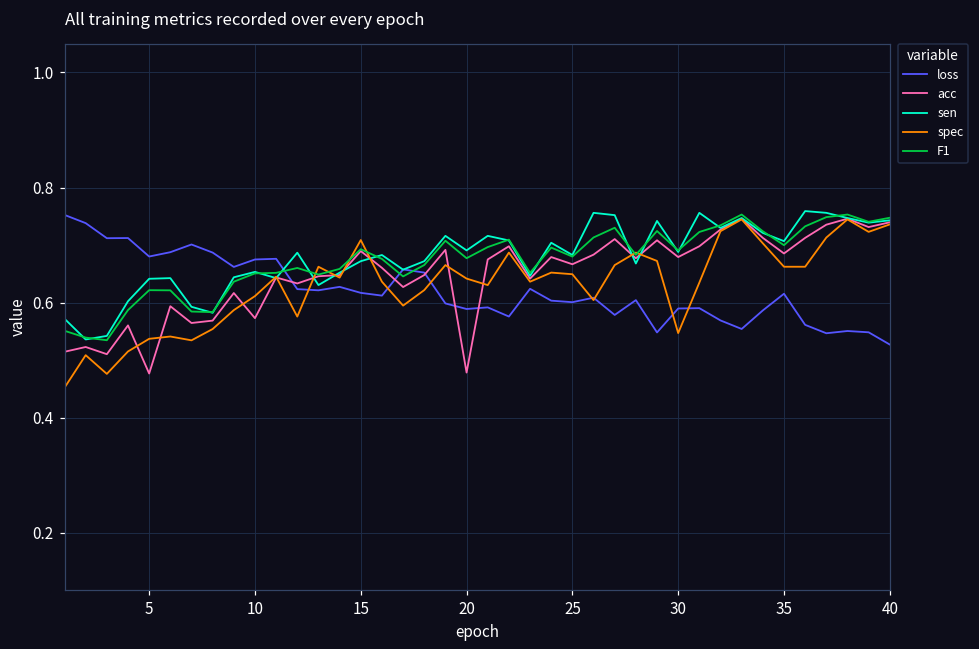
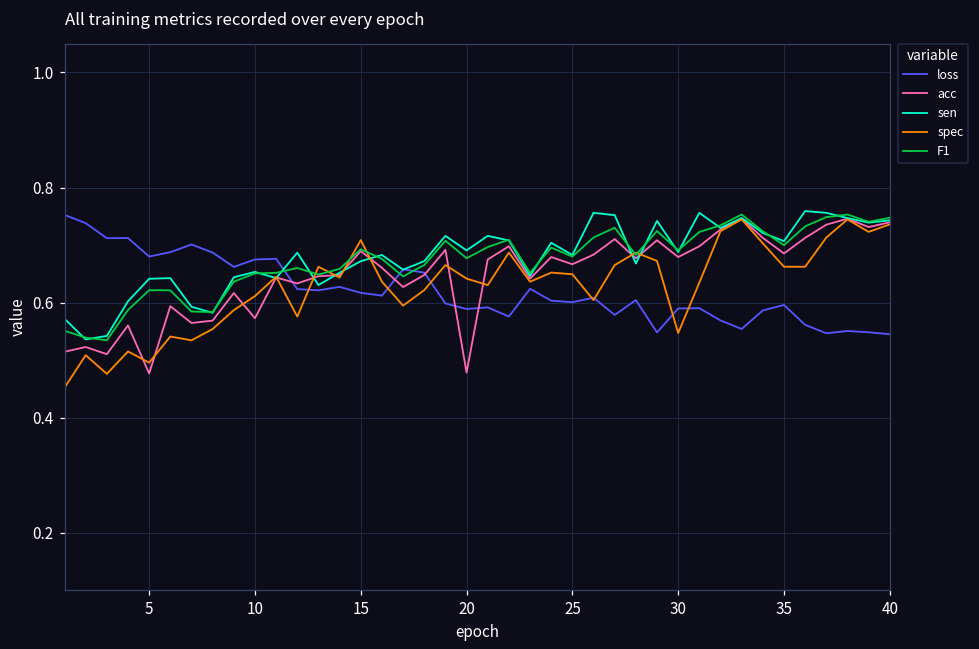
  {
    "loss": {
      "5": 0.68,
      "10": 0.67,
      "15": 0.62,
      "20": 0.59,
      "25": 0.60,
      "30": 0.59,
-     "35": 0.62,
-     "40": 0.53
+     "35": 0.60,
+     "40": 0.55
    },
    "acc": {
      "5": 0.48,
      "10": 0.57,
      "20": 0.48,
      "25": 0.67,
      "30": 0.68,
      "35": 0.69
    },
    "sen": {
      "5": 0.64,
      "15": 0.67,
      "20": 0.69,
      "35": 0.71
    },
    "spec": {
-     "5": 0.54,
+     "5": 0.50,
      "10": 0.61,
      "15": 0.71,
      "20": 0.64,
      "25": 0.65,
      "30": 0.55,
      "35": 0.66
    },
    "F1": {
      "5": 0.62,
      "20": 0.68,
      "35": 0.70
    }
  }
